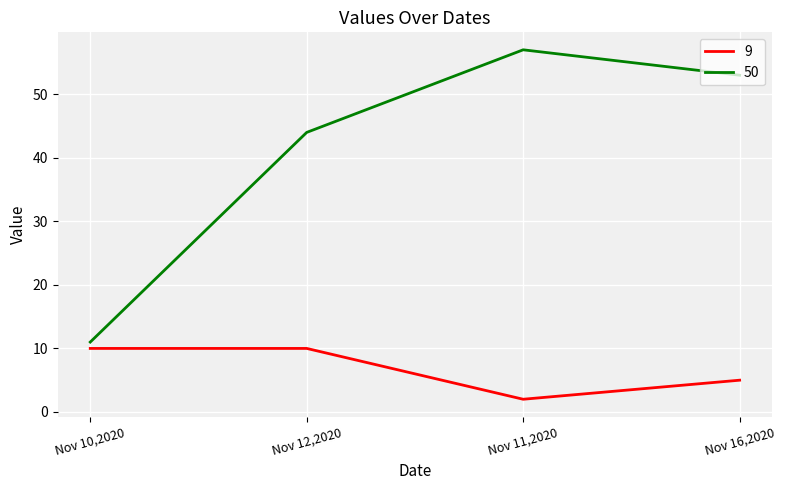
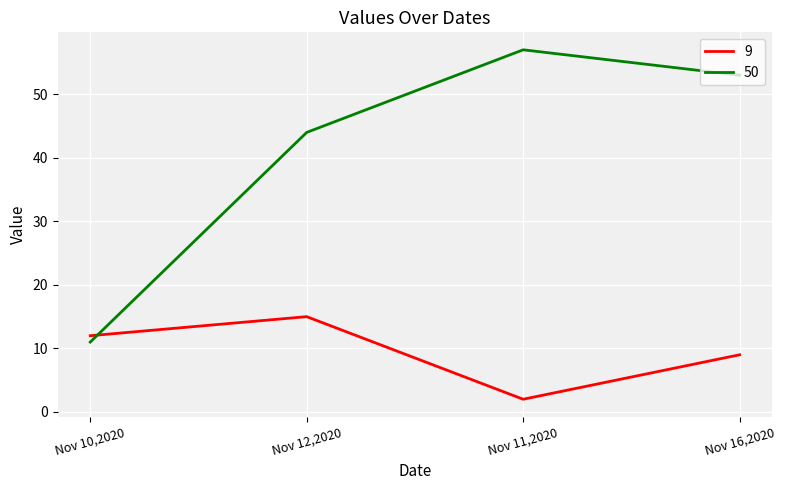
  {
    "9": {
-     "Nov 10,2020": 10,
-     "Nov 12,2020": 10,
+     "Nov 10,2020": 12,
+     "Nov 12,2020": 15,
      "Nov 11,2020": 2,
-     "Nov 16,2020": 5
+     "Nov 16,2020": 9
    },
    "50": {
      "Nov 10,2020": 11,
      "Nov 12,2020": 44,
      "Nov 11,2020": 57
    }
  }
